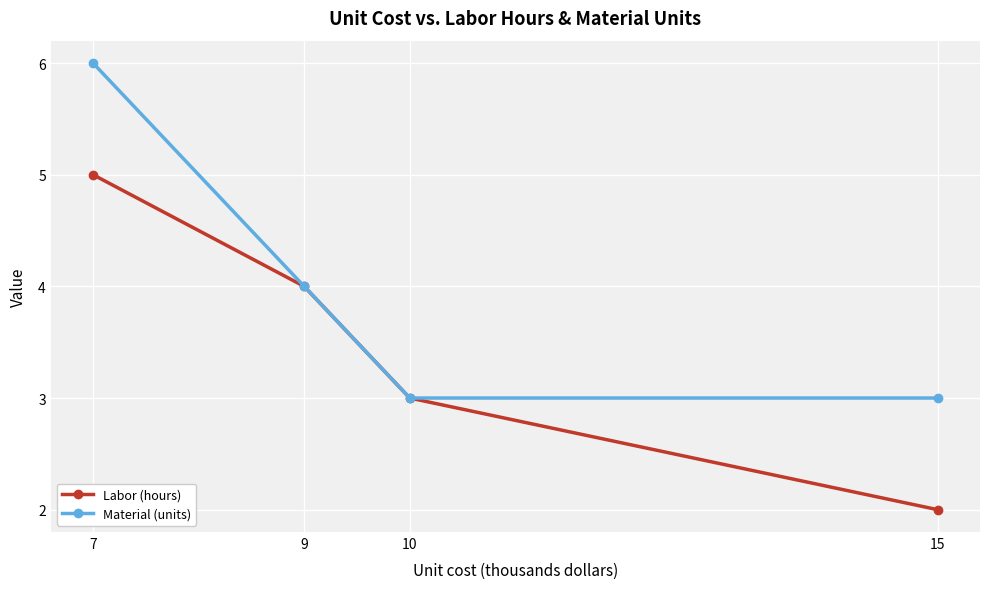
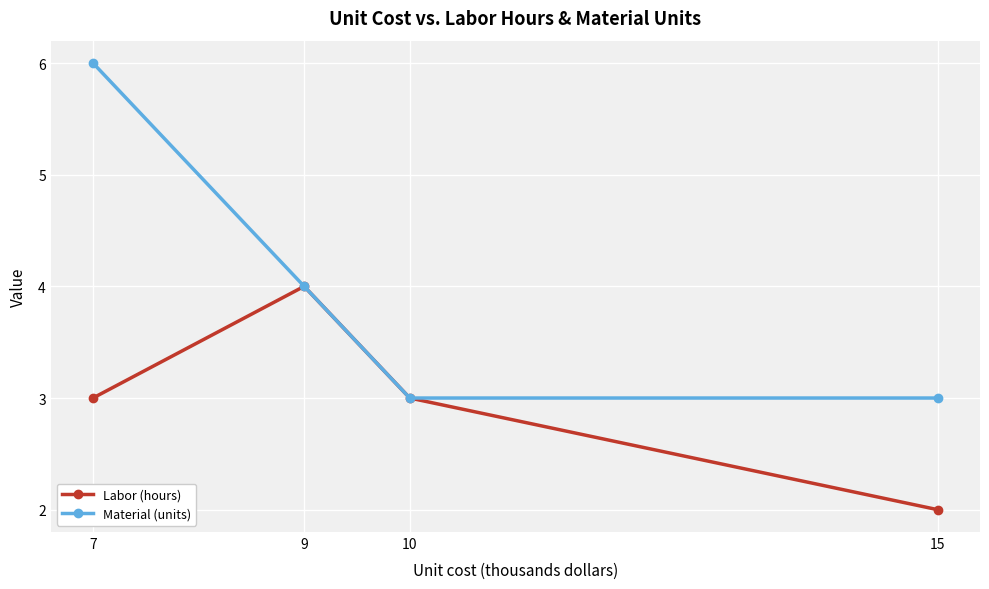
  {
    "Labor (hours)": {
-     "7": 5,
+     "7": 3,
      "15": 2
    },
    "Material (units)": {
      "7": 6,
      "15": 3
    }
  }
